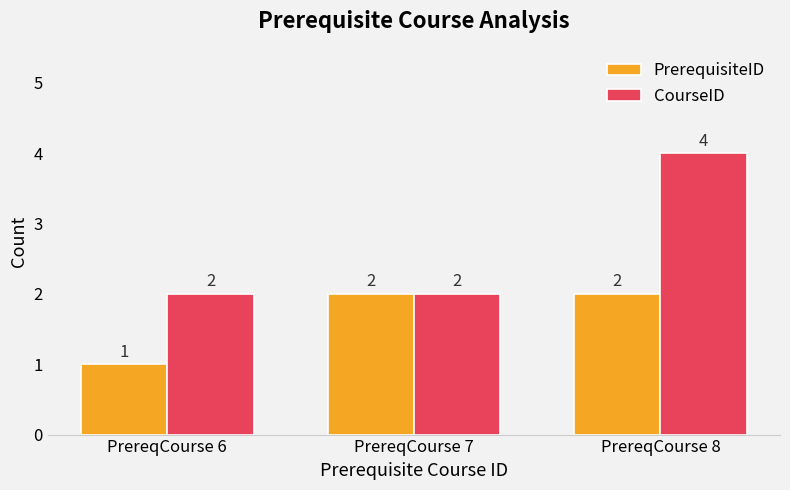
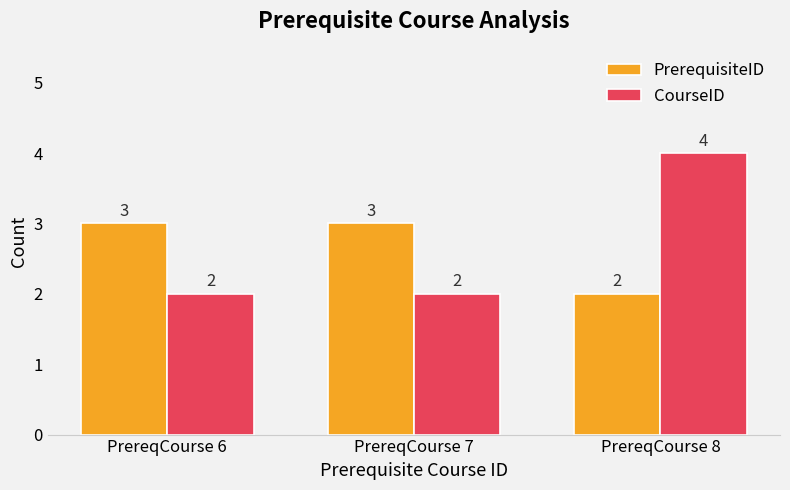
  {
    "PrerequisiteID": {
-     "PrereqCourse 6": 1,
-     "PrereqCourse 7": 2,
+     "PrereqCourse 6": 3,
+     "PrereqCourse 7": 3,
      "PrereqCourse 8": 2
    },
    "CourseID": {
      "PrereqCourse 6": 2,
      "PrereqCourse 7": 2,
      "PrereqCourse 8": 4
    }
  }
